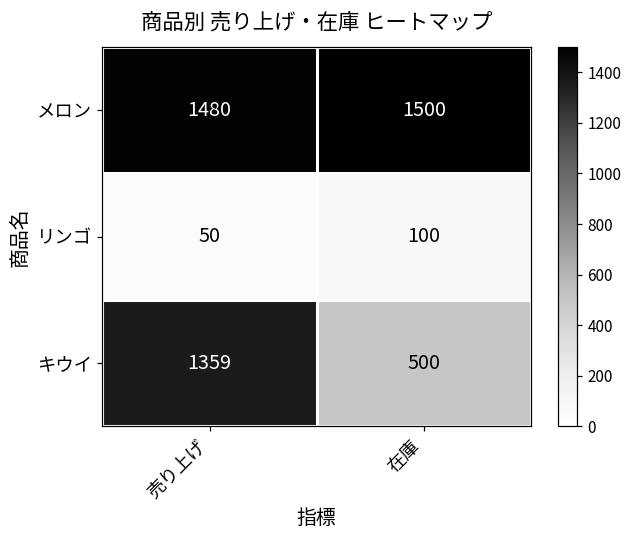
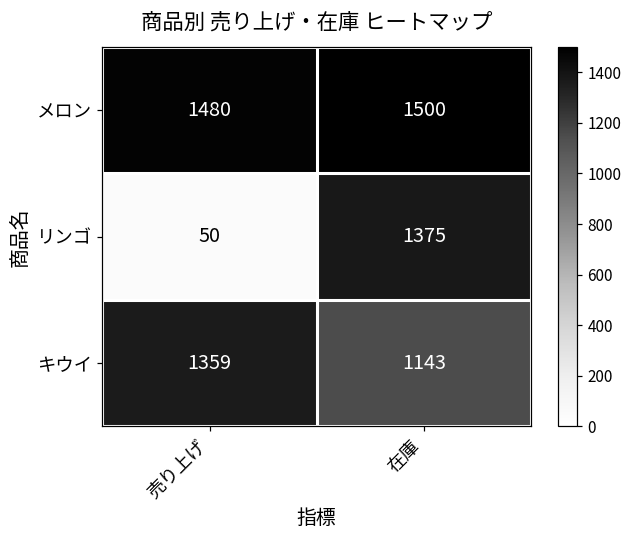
  {
    "メロン": {
      "売り上げ": 1480,
      "在庫": 1500
    },
    "リンゴ": {
      "売り上げ": 50,
-     "在庫": 100
+     "在庫": 1375
    },
    "キウイ": {
      "売り上げ": 1359,
-     "在庫": 500
+     "在庫": 1143
    }
  }
